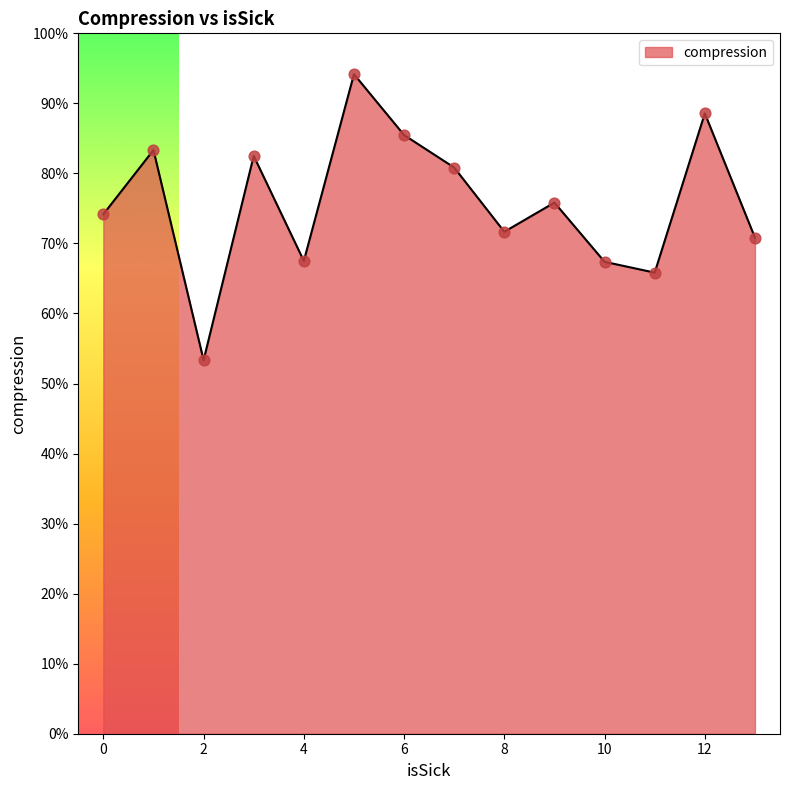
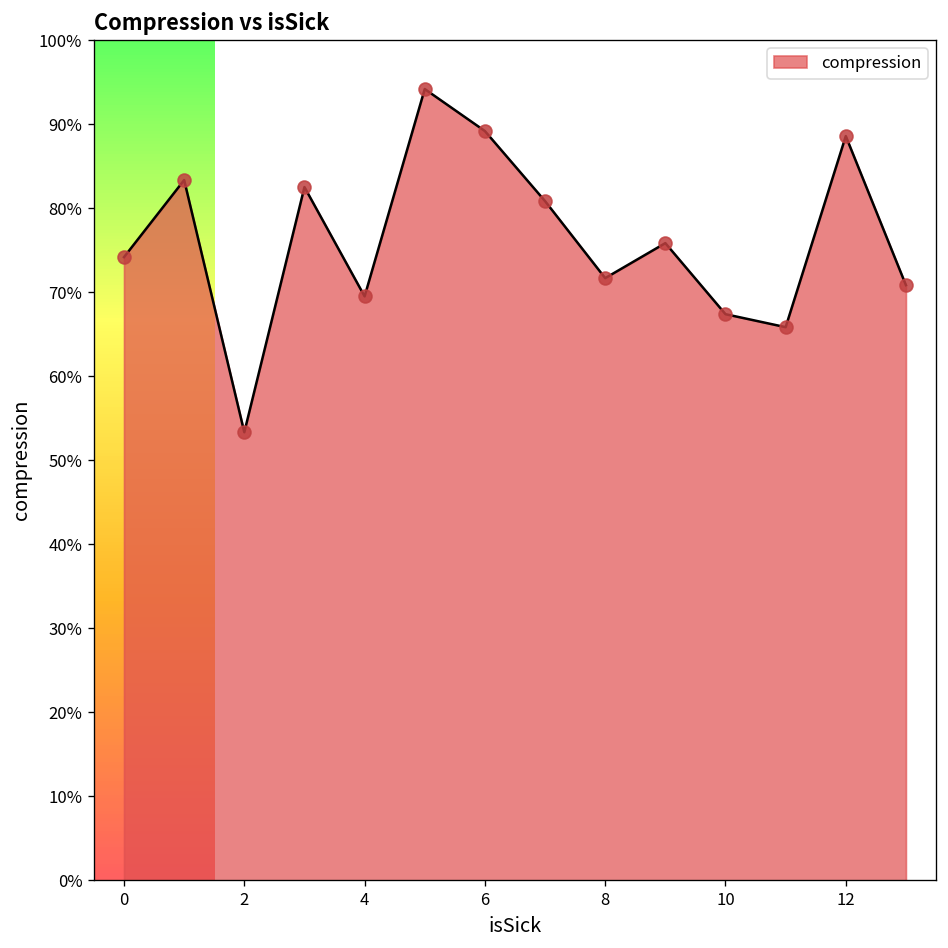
  {
    "0": "74%",
    "2": "53%",
-   "4": "68%",
-   "6": "85%",
+   "4": "70%",
+   "6": "89%",
    "8": "72%",
    "10": "67%",
    "12": "89%"
  }
